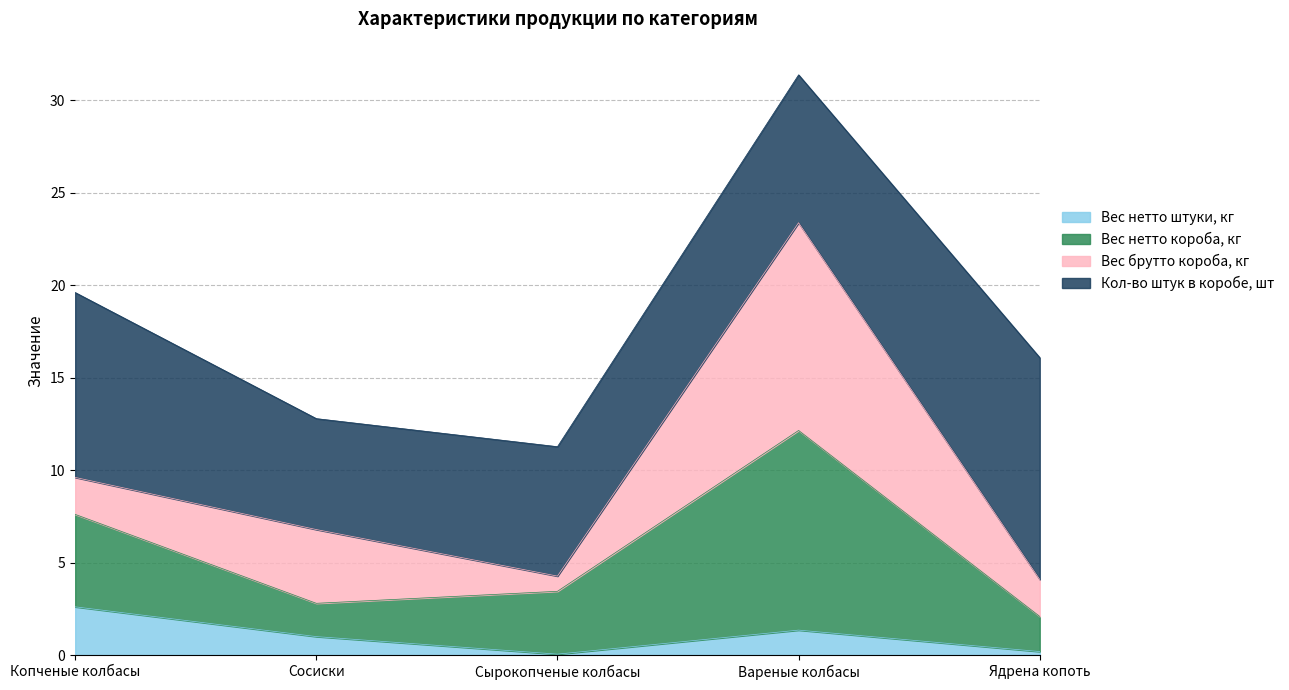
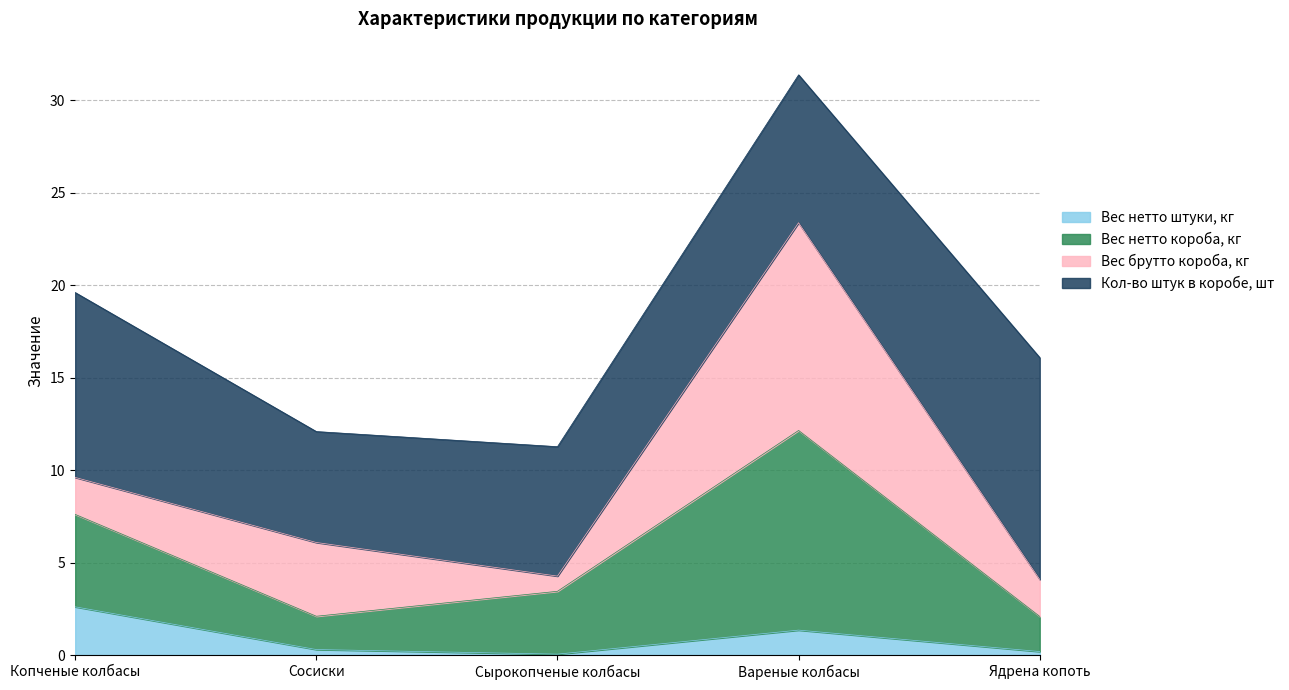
  {
    "Вес нетто штуки, кг": {
      "Копченые колбасы": 2.6,
-     "Сосиски": 1.0,
+     "Сосиски": 0.3,
      "Сырокопченые колбасы": 0.1,
      "Вареные колбасы": 1.4,
      "Ядрена копоть": 0.2
    },
    "Вес нетто короба, кг": {
      "Копченые колбасы": 5.0,
      "Сосиски": 1.8,
      "Сырокопченые колбасы": 3.4,
      "Вареные колбасы": 10.8,
      "Ядрена копоть": 1.9
    },
    "Вес брутто короба, кг": {
      "Копченые колбасы": 2.0,
      "Сосиски": 4.0,
      "Сырокопченые колбасы": 0.8,
      "Вареные колбасы": 11.2,
      "Ядрена копоть": 2.0
    },
    "Кол-во штук в коробе, шт": {
      "Копченые колбасы": 10.0,
      "Сосиски": 6.0,
      "Сырокопченые колбасы": 7.0,
      "Вареные колбасы": 8.0,
      "Ядрена копоть": 12.0
    }
  }
